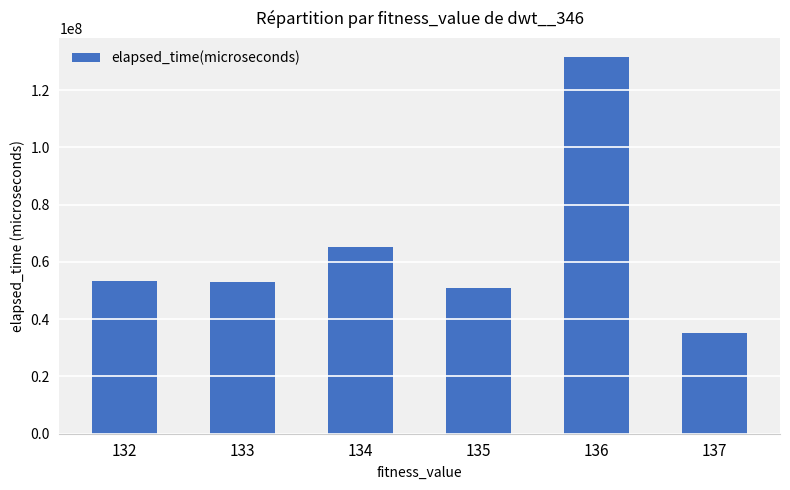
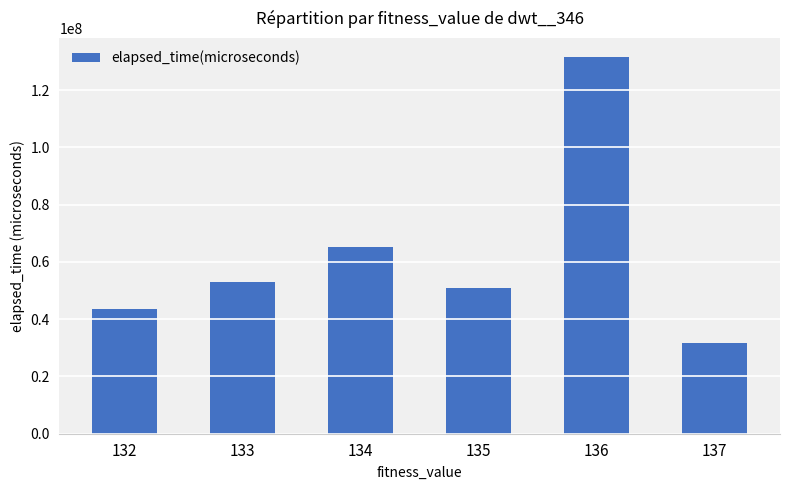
  {
-   "132": 53000000,
+   "132": 44000000,
    "133": 53000000,
    "134": 65000000,
    "135": 51000000,
    "136": 132000000,
-   "137": 35000000
+   "137": 32000000
  }
